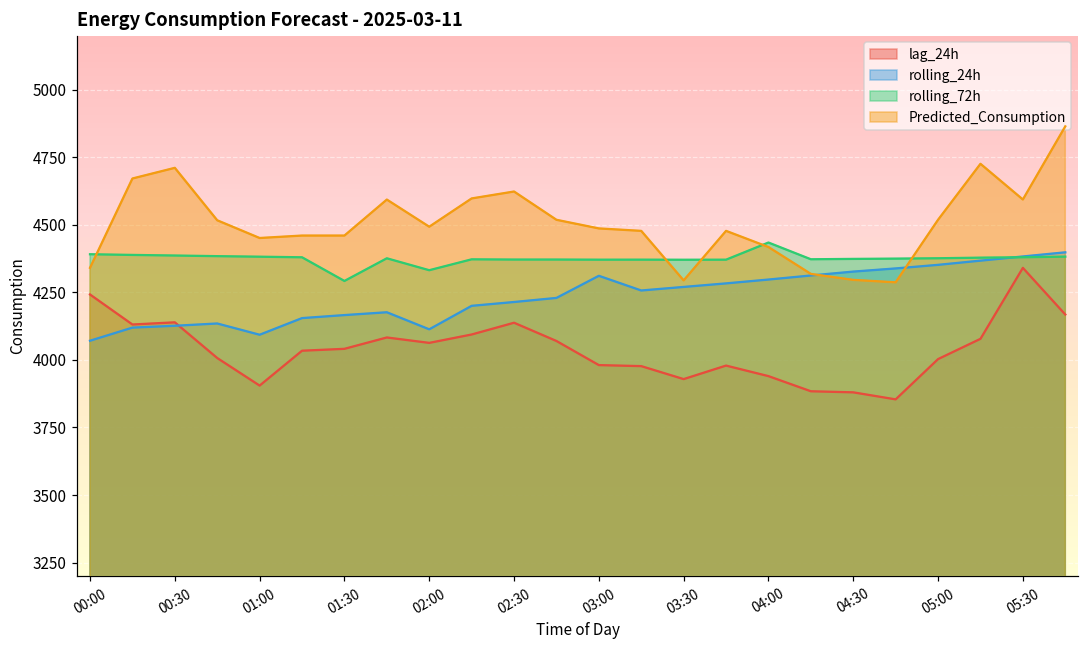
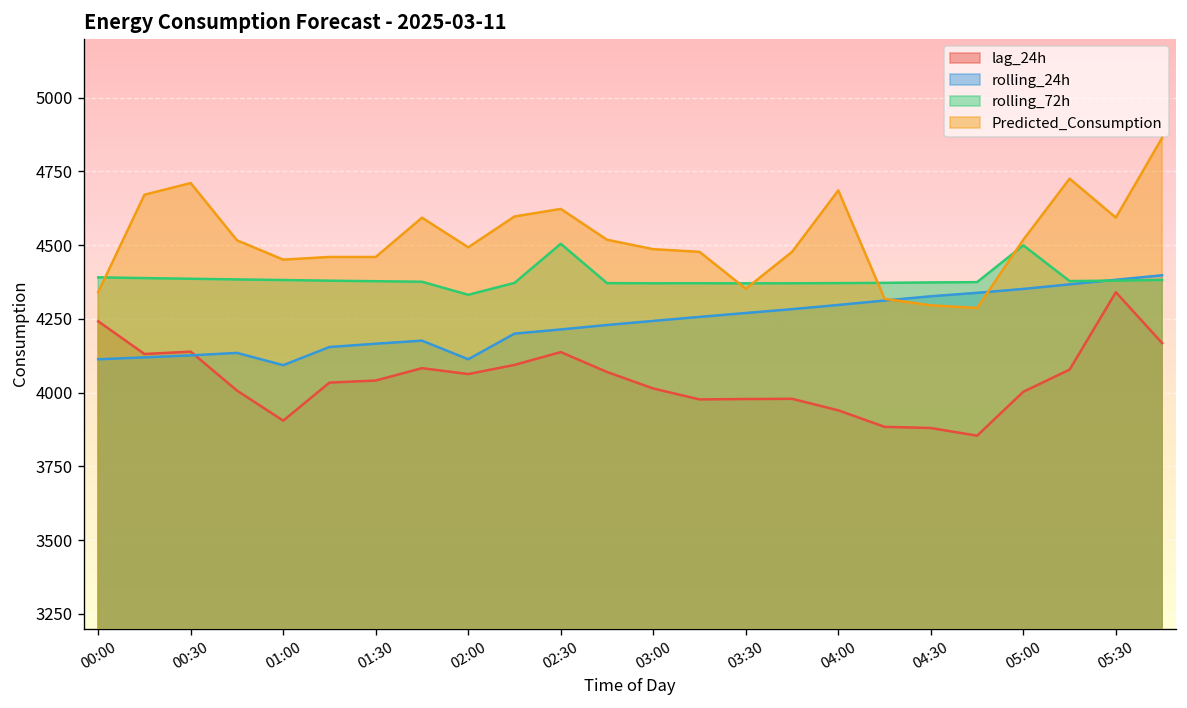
  {
    "lag_24h": {
      "00:00": 4240,
      "00:30": 4140,
      "01:00": 3910,
      "01:30": 4040,
      "02:00": 4060,
      "02:30": 4140,
-     "03:00": 3980,
-     "03:30": 3930,
+     "03:00": 4010,
+     "03:30": 3980,
      "04:00": 3940,
      "04:30": 3880,
      "05:00": 4000,
      "05:30": 4340
    },
    "rolling_24h": {
-     "00:00": 4070,
+     "00:00": 4110,
      "00:30": 4130,
      "01:00": 4090,
      "01:30": 4170,
      "02:00": 4110,
      "02:30": 4210,
-     "03:00": 4310,
+     "03:00": 4240,
      "03:30": 4270,
      "04:00": 4300,
      "04:30": 4330,
      "05:00": 4350
    },
    "rolling_72h": {
      "00:00": 4390,
      "00:30": 4390,
      "01:00": 4380,
-     "01:30": 4290,
+     "01:30": 4380,
      "02:00": 4330,
-     "02:30": 4370,
+     "02:30": 4500,
      "03:00": 4370,
      "03:30": 4370,
-     "04:00": 4430,
+     "04:00": 4370,
      "04:30": 4370,
-     "05:00": 4380
+     "05:00": 4500
    },
    "Predicted_Consumption": {
      "00:00": 4340,
      "00:30": 4710,
      "01:00": 4450,
      "01:30": 4460,
      "02:00": 4490,
      "02:30": 4620,
      "03:00": 4490,
-     "03:30": 4290,
-     "04:00": 4420,
+     "03:30": 4350,
+     "04:00": 4690,
      "04:30": 4300,
      "05:00": 4520,
      "05:30": 4590
    }
  }
